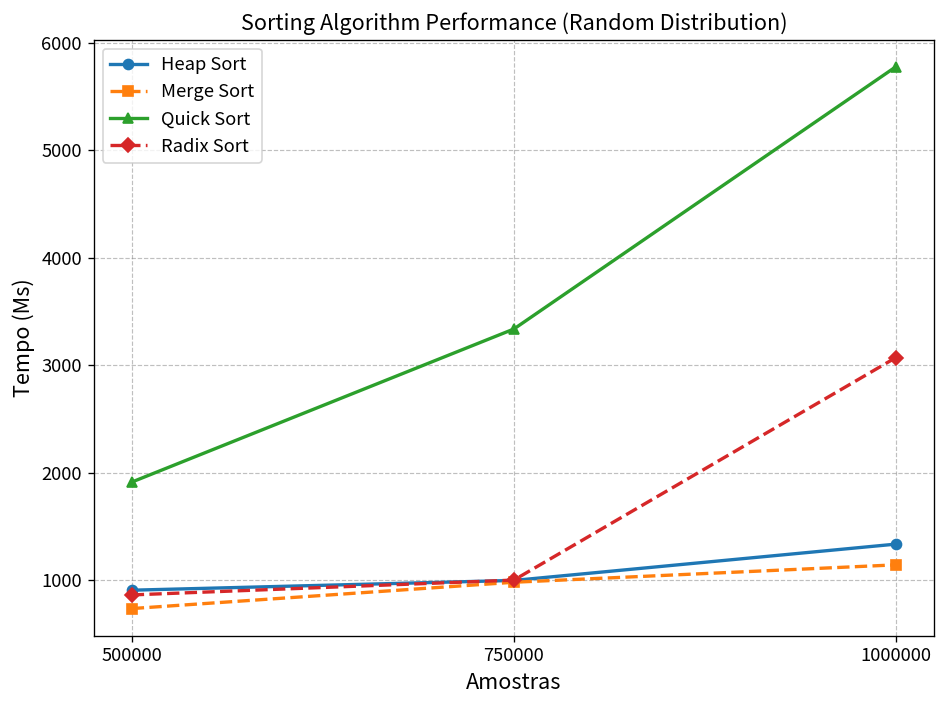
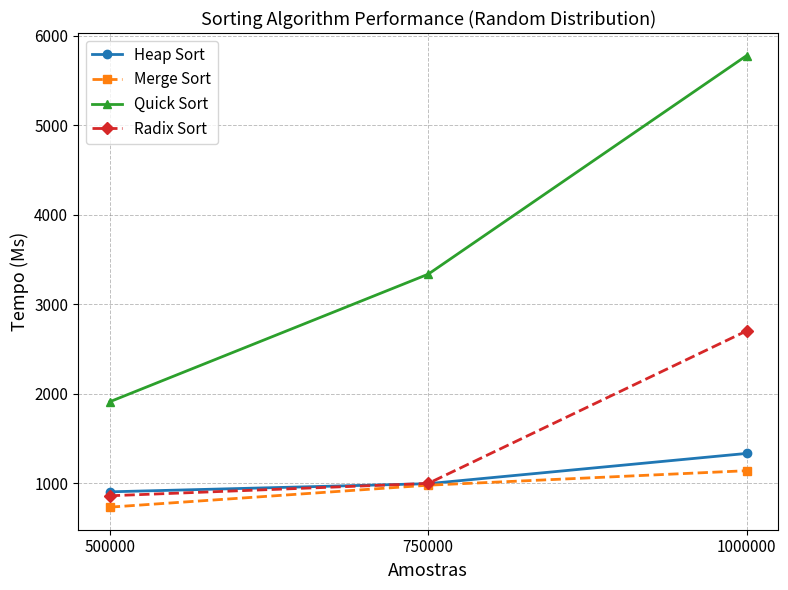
  {
    "Heap Sort": {
      "500000": 900,
      "1000000": 1300
    },
    "Merge Sort": {
      "500000": 700,
      "1000000": 1100
    },
    "Quick Sort": {
      "500000": 1900,
      "750000": 3300,
      "1000000": 5800
    },
    "Radix Sort": {
      "500000": 900,
-     "1000000": 3100
+     "1000000": 2700
    }
  }
